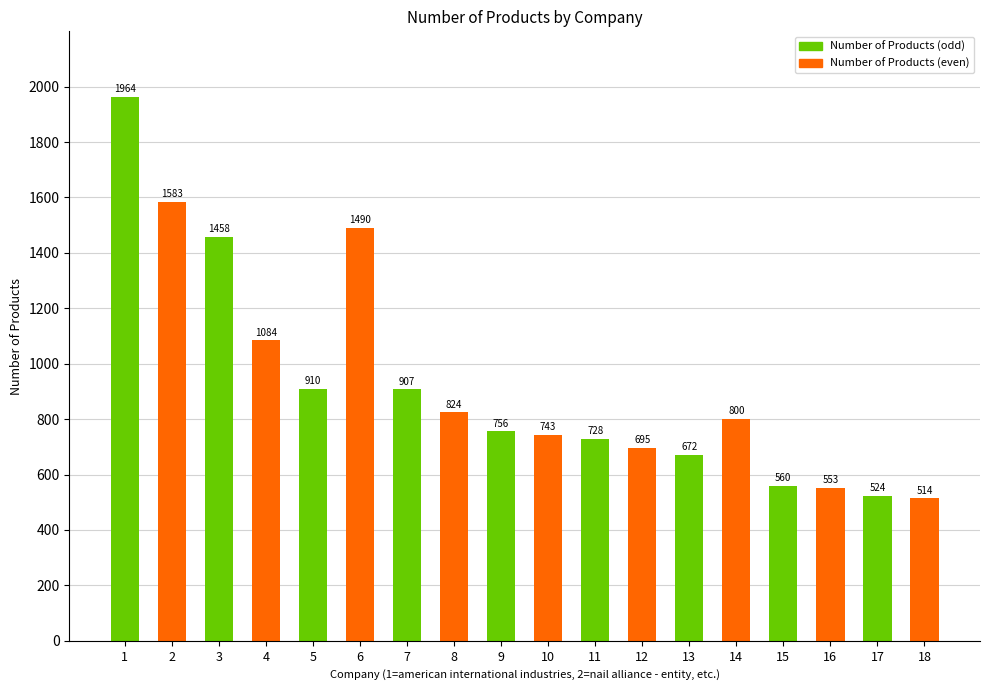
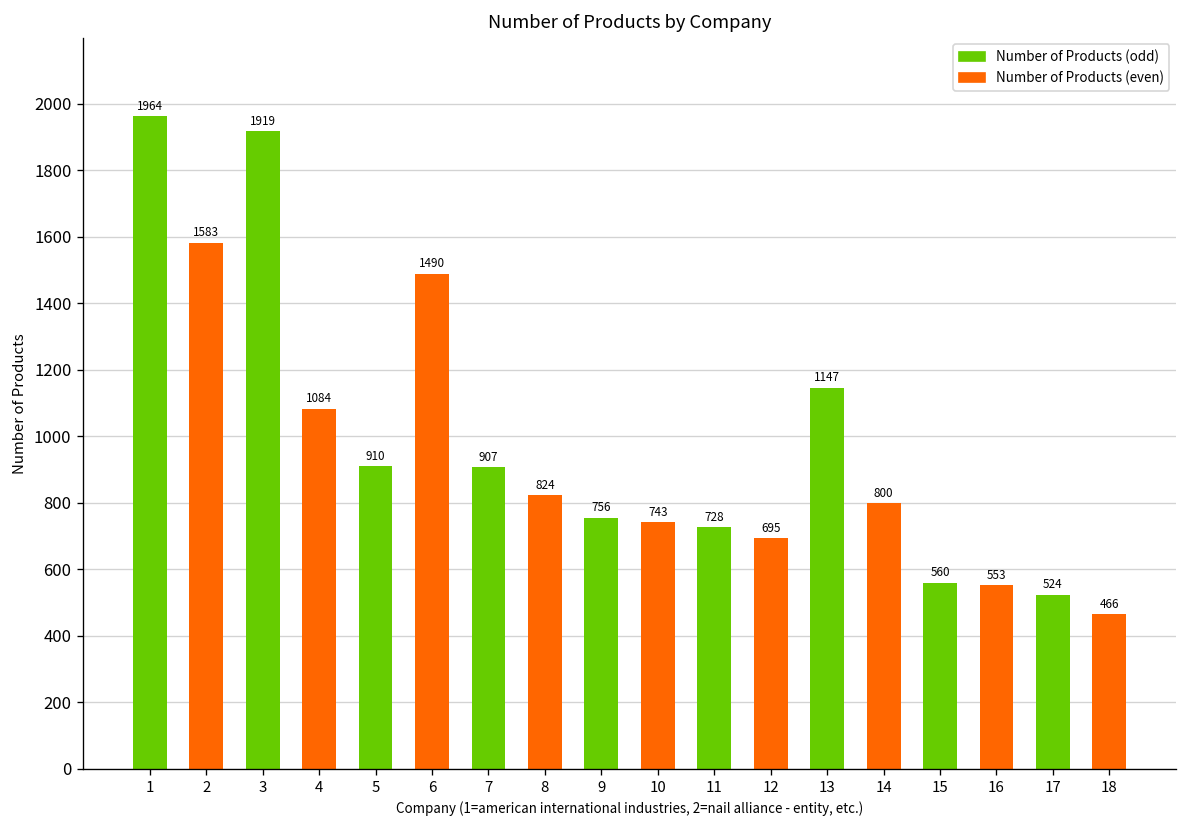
  {
    "1": 1964,
    "2": 1583,
-   "3": 1458,
+   "3": 1919,
    "4": 1084,
    "5": 910,
    "6": 1490,
    "7": 907,
    "8": 824,
    "9": 756,
    "10": 743,
    "11": 728,
    "12": 695,
-   "13": 672,
+   "13": 1147,
    "14": 800,
    "15": 560,
    "16": 553,
    "17": 524,
-   "18": 514
+   "18": 466
  }
